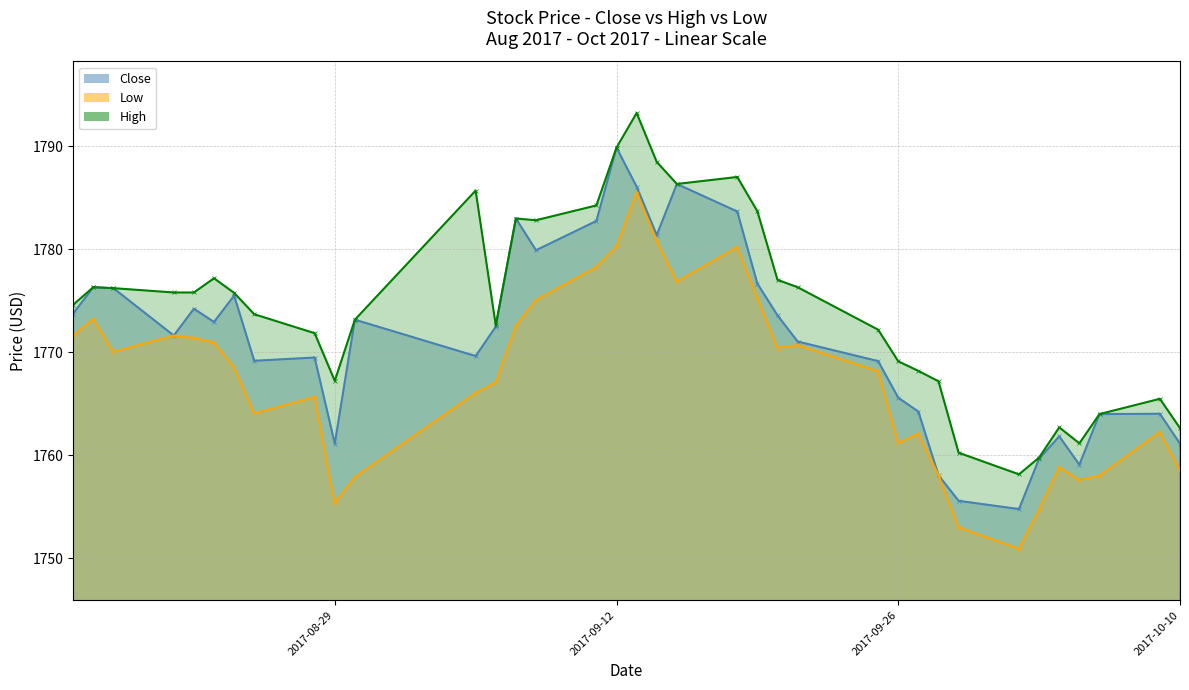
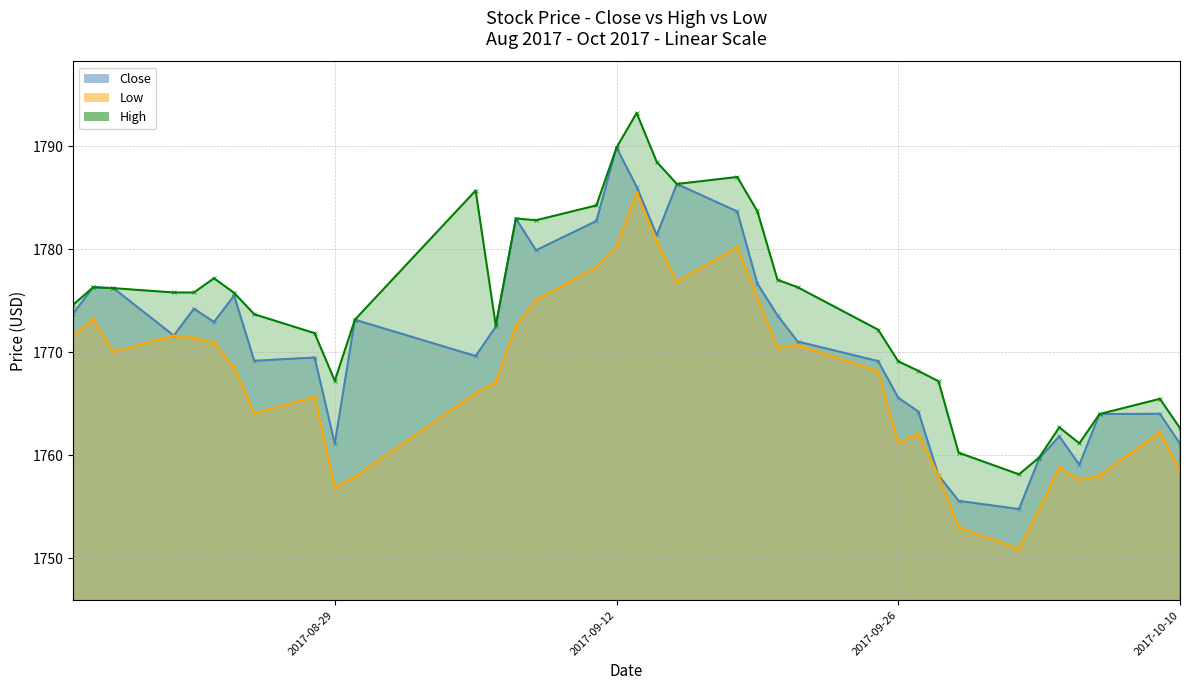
  {
    "Low": {
-     "2017-08-29": 1755.4,
+     "2017-08-29": 1756.9,
      "2017-09-12": 1780.3,
      "2017-09-26": 1761.2,
      "2017-10-10": 1758.5
    }
  }
